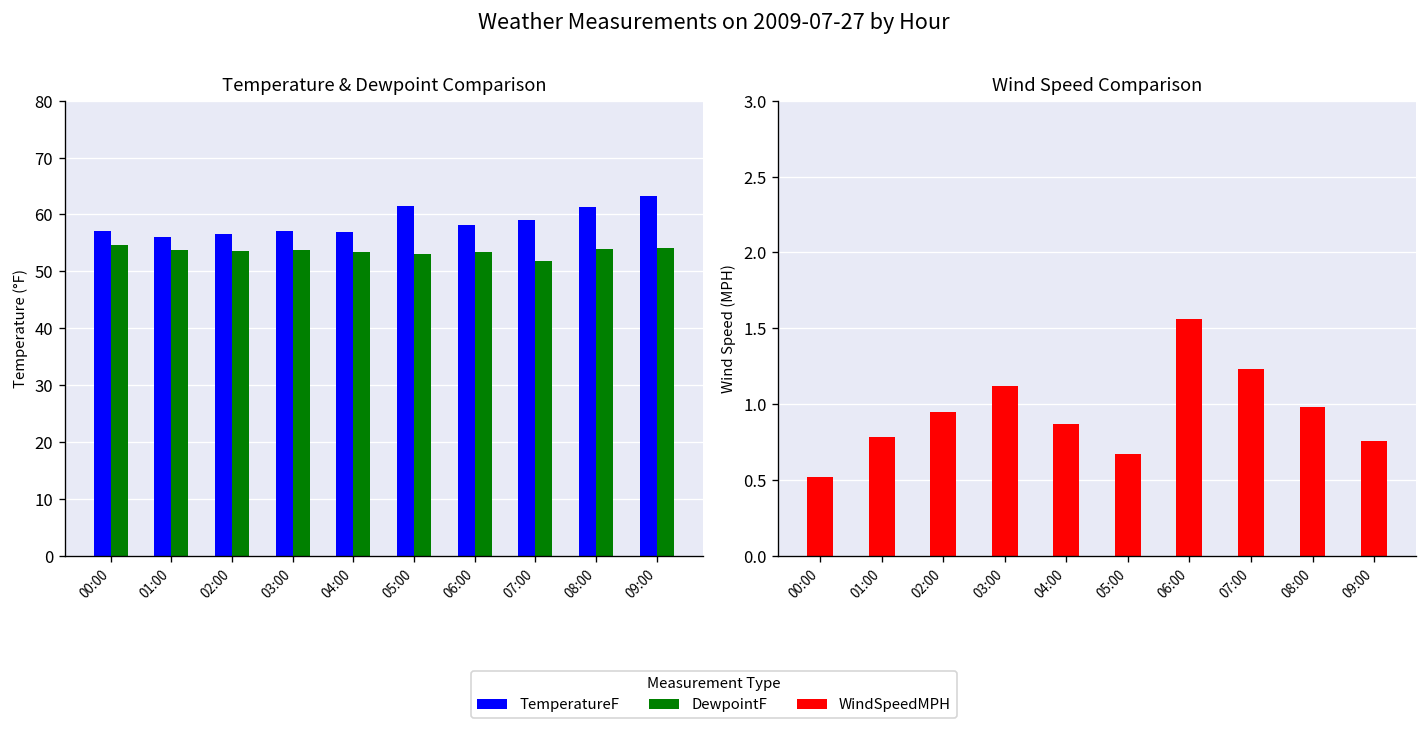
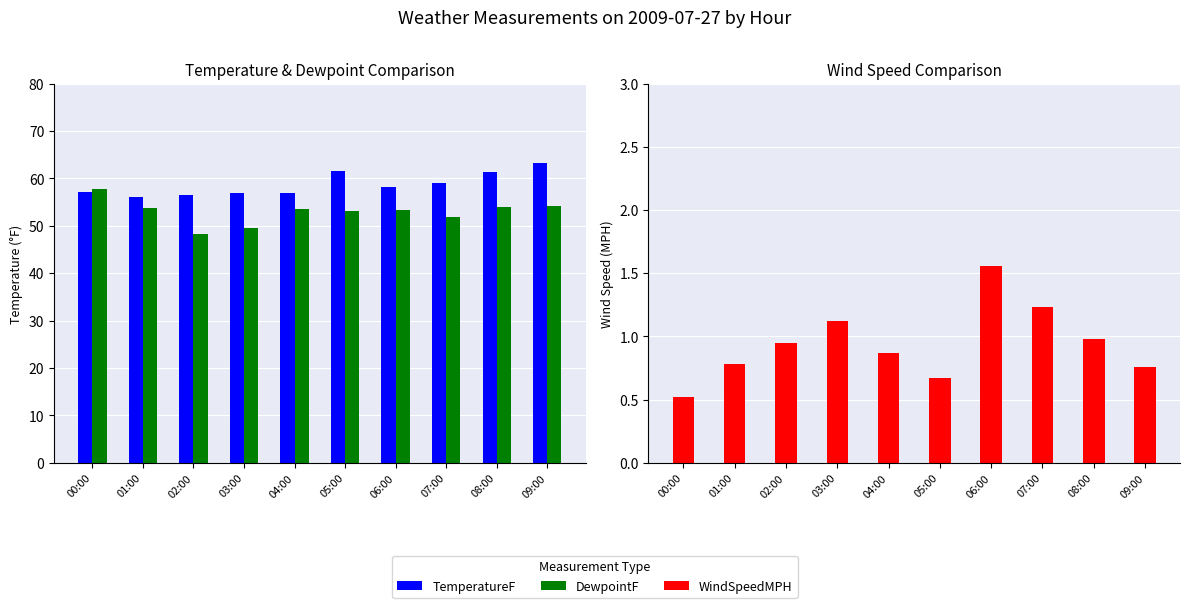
  {
    "Temperature & Dewpoint Comparison": {
      "TemperatureF": {
        "00:00": 57,
        "01:00": 56,
        "02:00": 57,
        "03:00": 57,
        "04:00": 57,
        "05:00": 62,
        "06:00": 58,
        "07:00": 59,
        "08:00": 61,
        "09:00": 63
      },
      "DewpointF": {
-       "00:00": 55,
+       "00:00": 58,
        "01:00": 54,
-       "02:00": 54,
-       "03:00": 54,
+       "02:00": 48,
+       "03:00": 49,
        "04:00": 53,
        "05:00": 53,
        "06:00": 53,
        "07:00": 52,
        "08:00": 54,
        "09:00": 54
      }
    },
    "Wind Speed Comparison": {
      "00:00": 0.52,
      "01:00": 0.78,
      "02:00": 0.95,
      "03:00": 1.12,
      "04:00": 0.87,
      "05:00": 0.67,
      "06:00": 1.56,
      "07:00": 1.23,
      "08:00": 0.98,
      "09:00": 0.76
    }
  }
